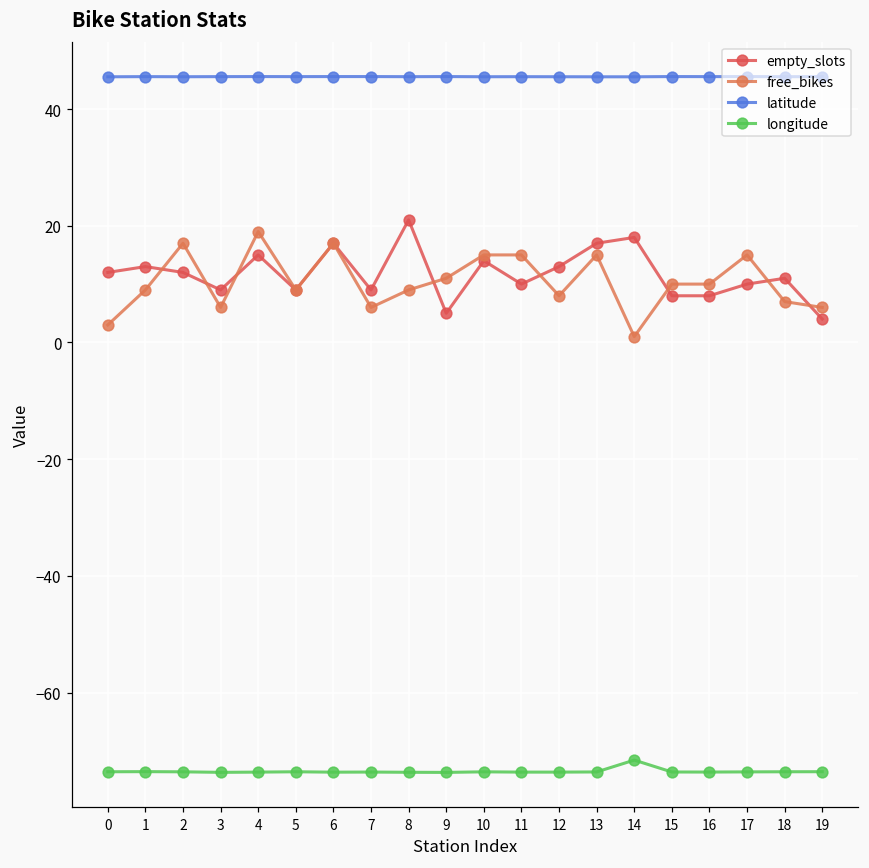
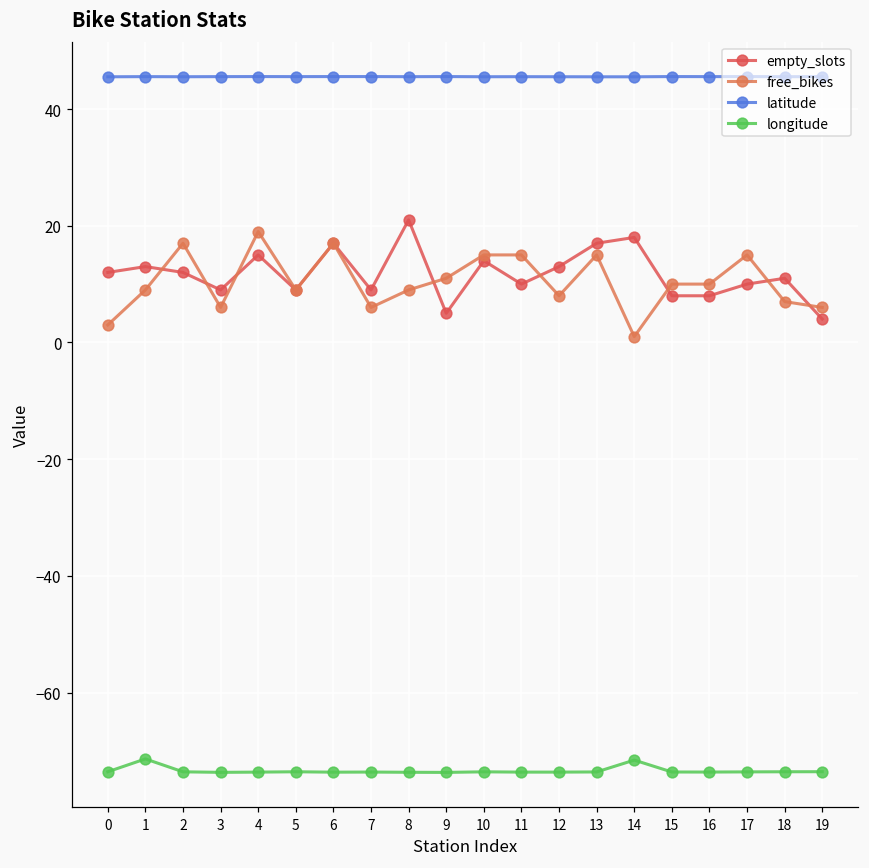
  {
    "latitude": {
      "0": 46,
      "1": 46,
      "2": 46,
      "3": 46,
      "4": 46,
      "5": 46,
      "6": 46,
      "7": 46,
      "8": 46,
      "9": 46,
      "10": 46,
      "11": 46,
      "12": 46,
      "13": 46,
      "14": 46,
      "15": 46,
      "16": 46
    },
    "longitude": {
      "0": -74,
-     "1": -74,
+     "1": -71,
      "2": -74,
      "3": -74,
      "4": -74,
      "5": -74,
      "6": -74,
      "7": -74,
      "8": -74,
      "9": -74,
      "10": -74,
      "11": -74,
      "12": -74,
      "13": -74,
      "14": -72,
      "15": -74,
      "16": -74,
      "17": -74,
      "18": -74,
      "19": -74
    }
  }
